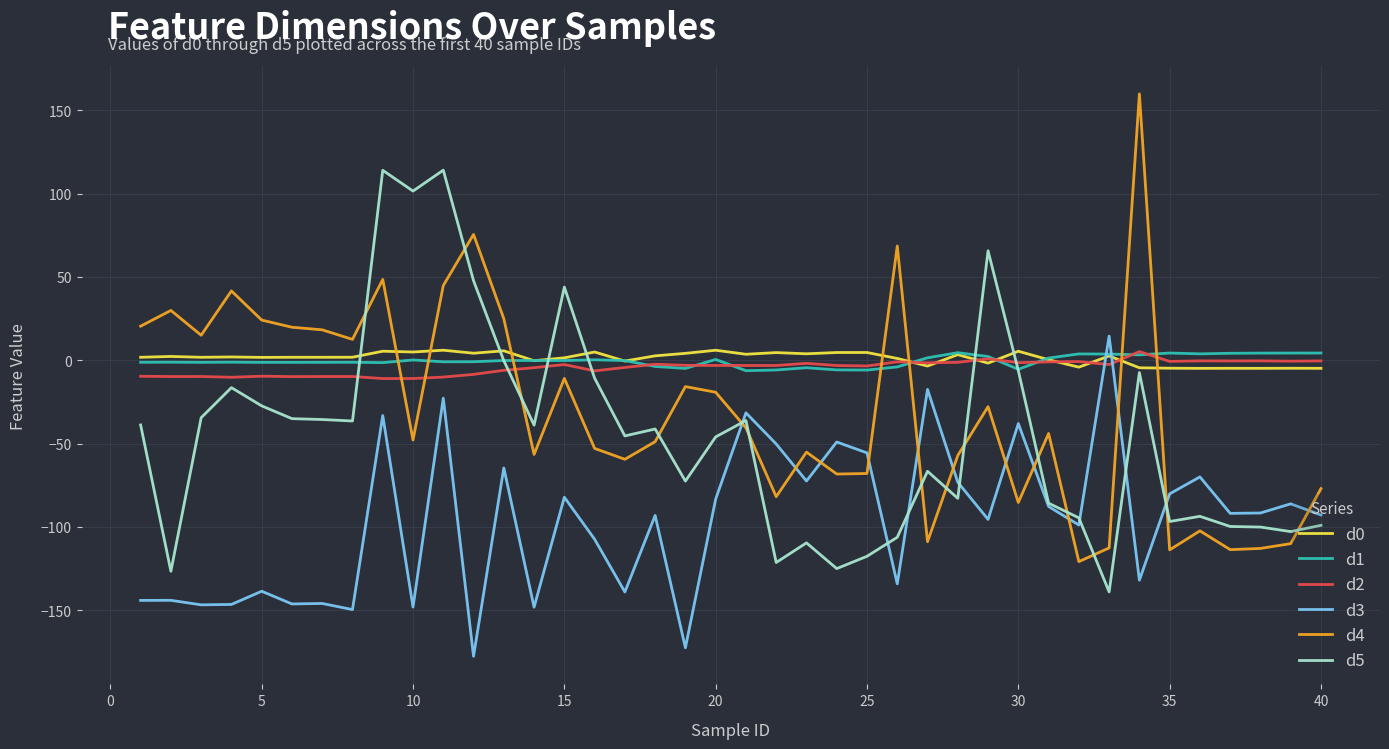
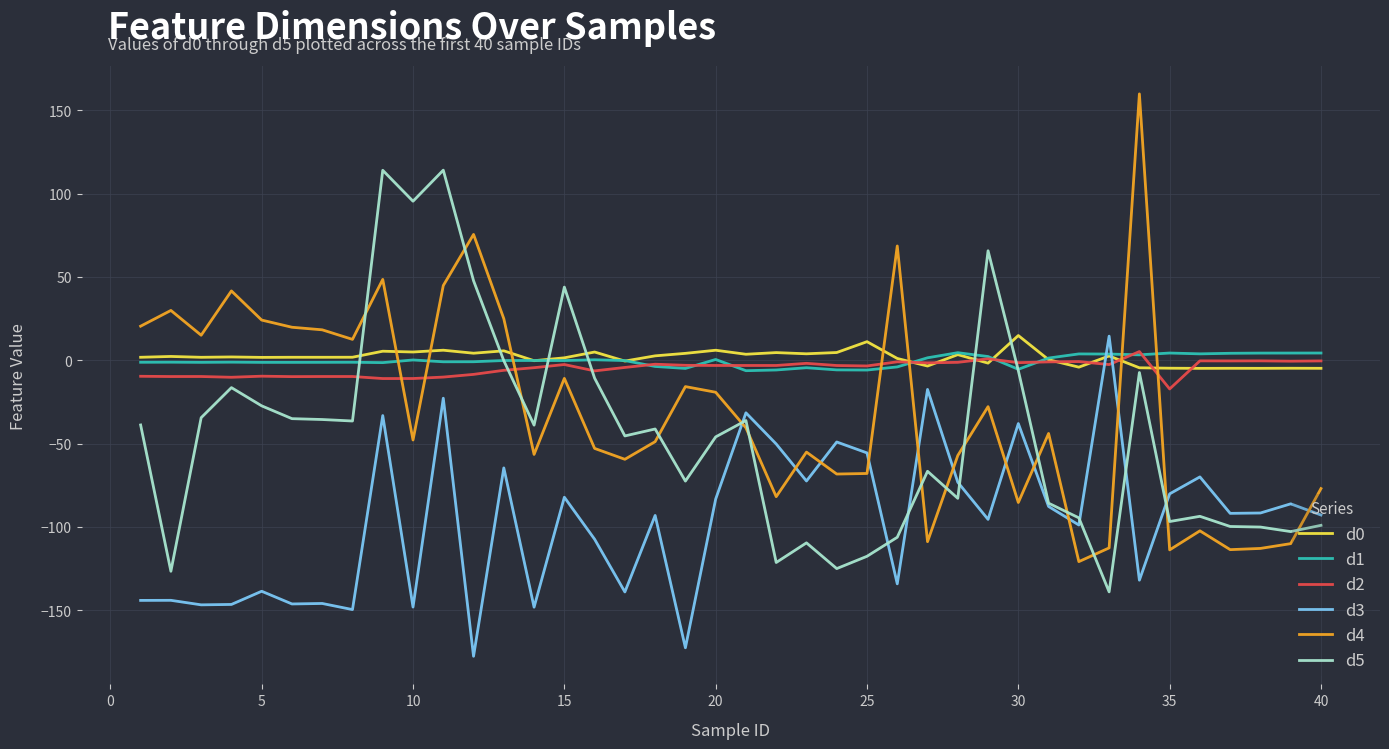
  {
    "d0": {
      "5": 2,
      "10": 5,
      "15": 1,
      "20": 6,
-     "25": 5,
-     "30": 5,
+     "25": 11,
+     "30": 15,
      "35": -5,
      "40": -5
    },
    "d1": {
      "5": -1,
      "10": 0,
      "15": 0,
      "20": 0,
      "25": -6,
      "35": 4,
      "40": 4
    },
    "d2": {
      "5": -10,
      "10": -11,
      "15": -3,
      "20": -3,
      "25": -3,
      "30": -1,
-     "35": -1,
+     "35": -17,
      "40": 0
    },
    "d3": {
      "5": -139,
      "10": -148,
      "15": -82,
      "20": -83,
      "25": -56,
      "30": -38,
      "35": -80
    },
    "d4": {
      "5": 24,
      "10": -48,
      "15": -11,
      "20": -19,
      "25": -68,
      "30": -85,
      "35": -114,
      "40": -77
    },
    "d5": {
      "5": -27,
-     "10": 102,
+     "10": 95,
      "15": 44,
      "20": -46,
      "25": -118,
      "35": -97
    }
  }
